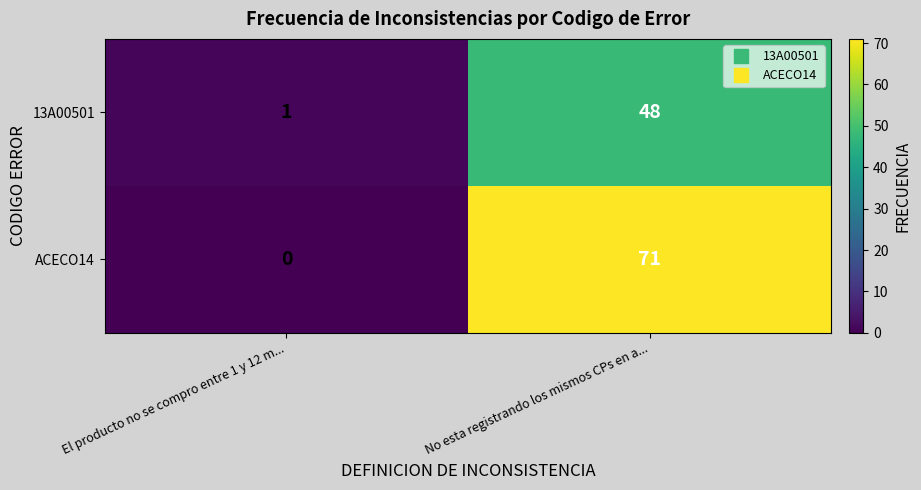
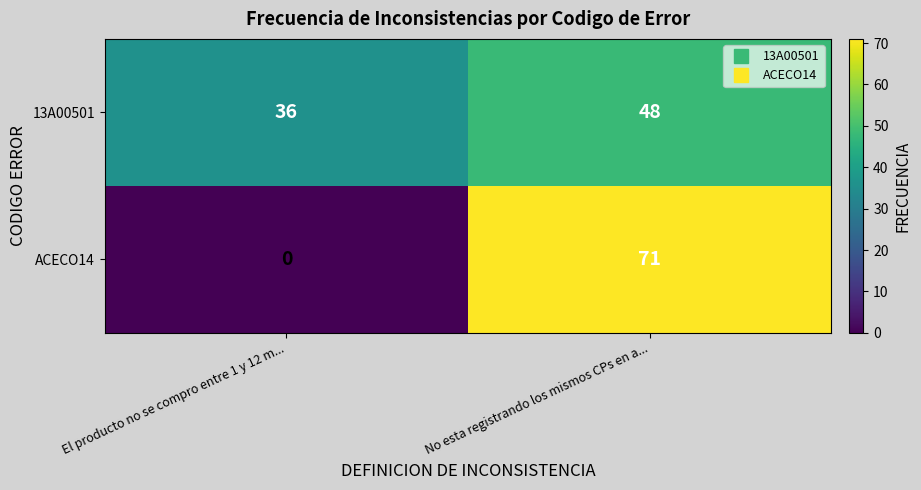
  {
    "13A00501": {
-     "El producto no se compro entre 1 y 12 m...": 1,
+     "El producto no se compro entre 1 y 12 m...": 36,
      "No esta registrando los mismos CPs en a...": 48
    },
    "ACECO14": {
      "El producto no se compro entre 1 y 12 m...": 0,
      "No esta registrando los mismos CPs en a...": 71
    }
  }
